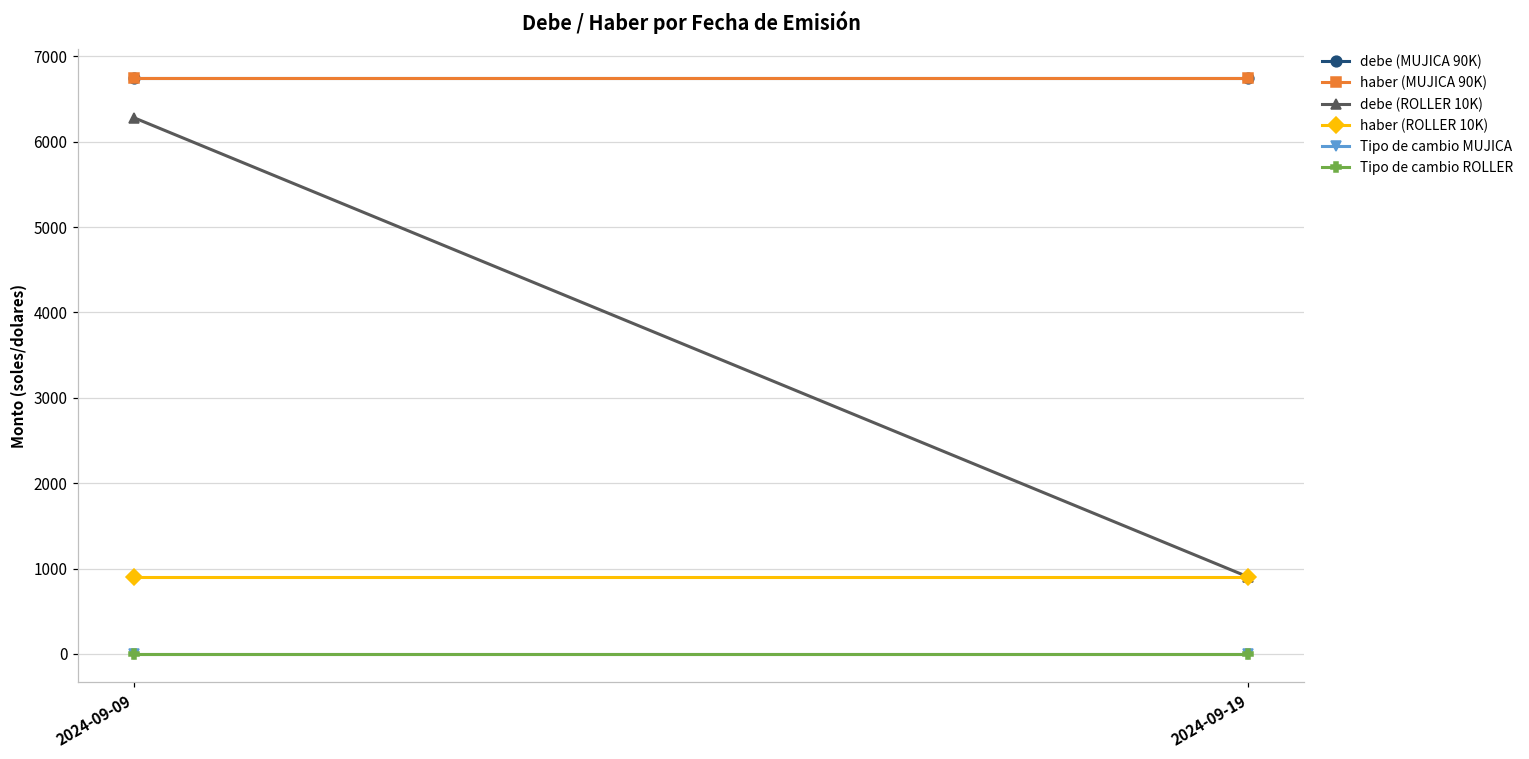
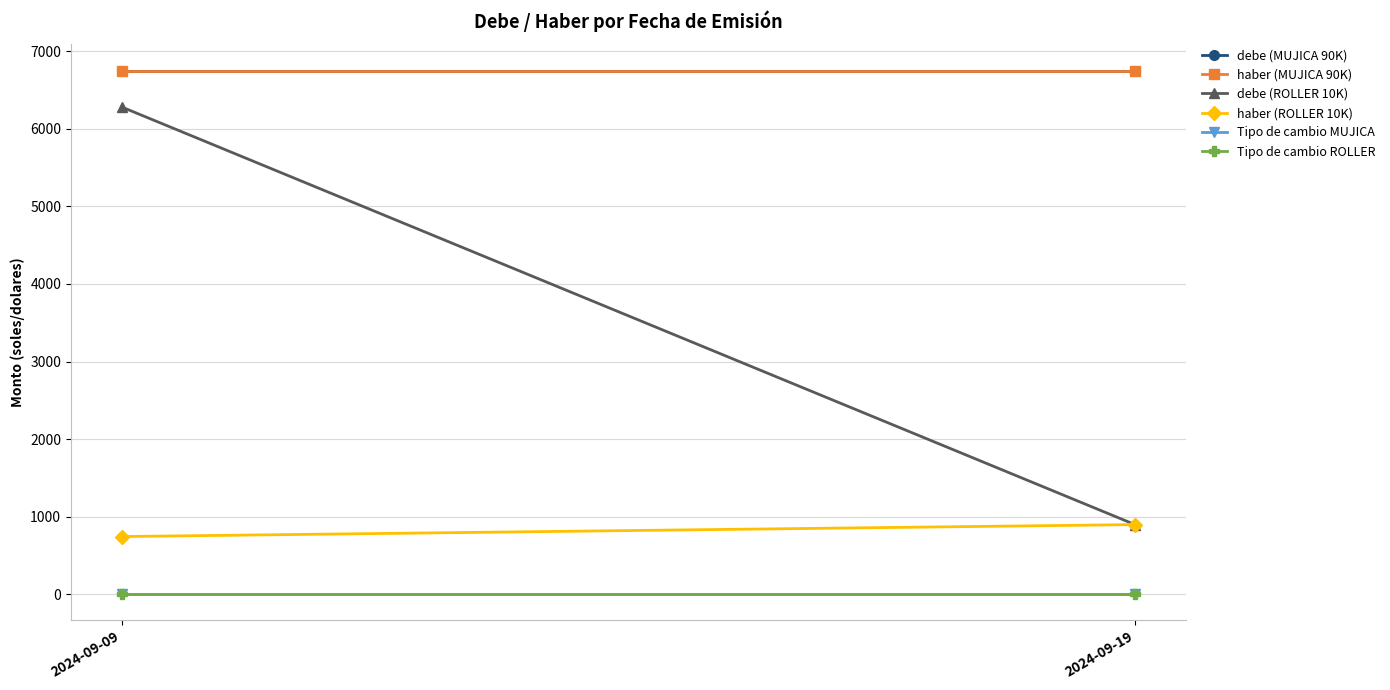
  {
    "haber (MUJICA 90K)": {
      "2024-09-09": 6800,
      "2024-09-19": 6800
    },
    "debe (ROLLER 10K)": {
      "2024-09-09": 6300
    },
    "haber (ROLLER 10K)": {
-     "2024-09-09": 900
+     "2024-09-09": 700
    },
    "Tipo de cambio ROLLER": {
      "2024-09-09": 0,
      "2024-09-19": 0
    }
  }
